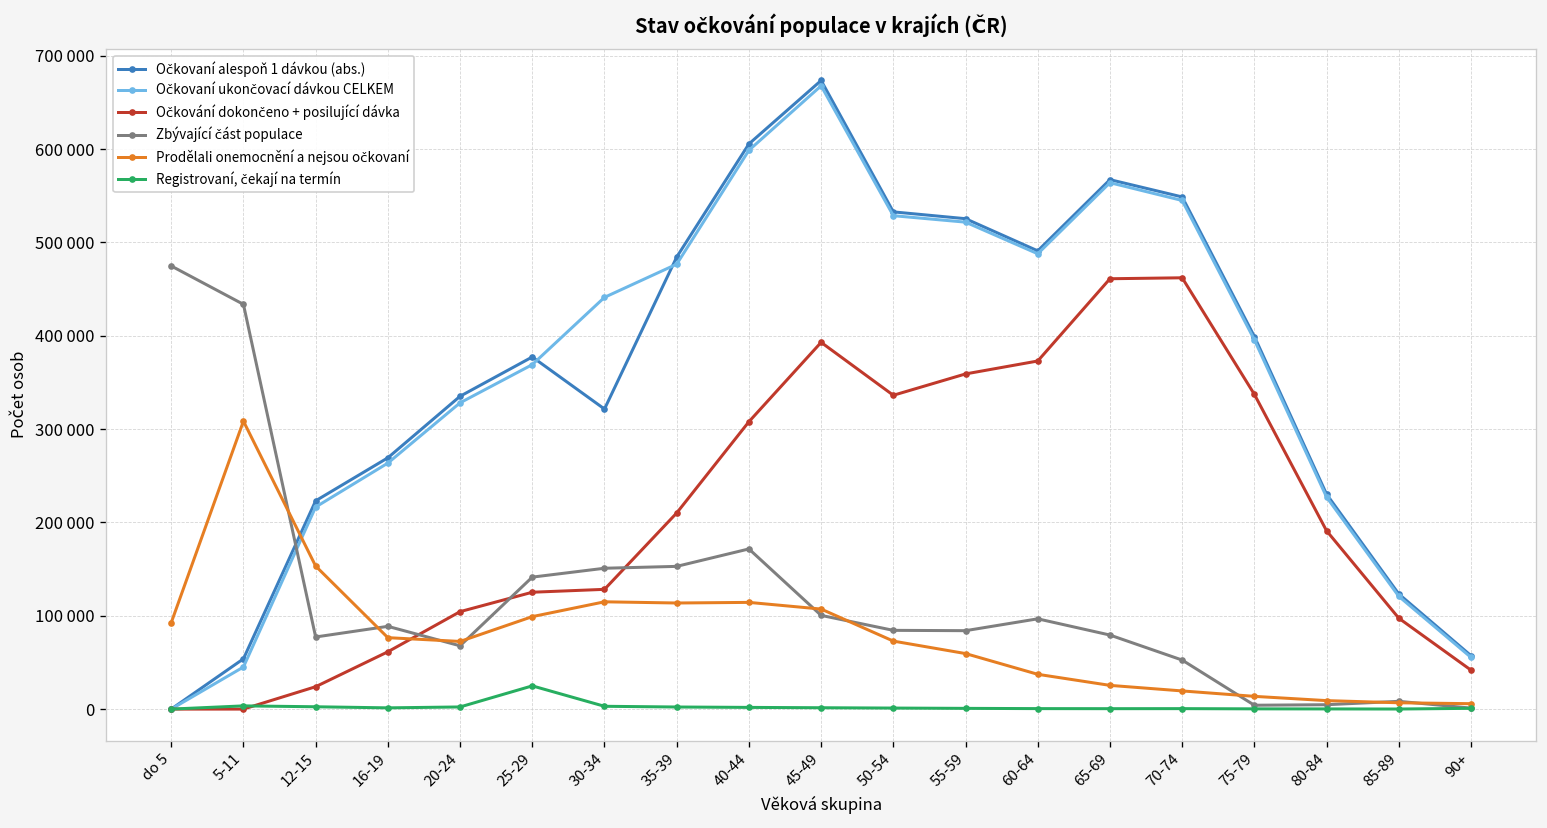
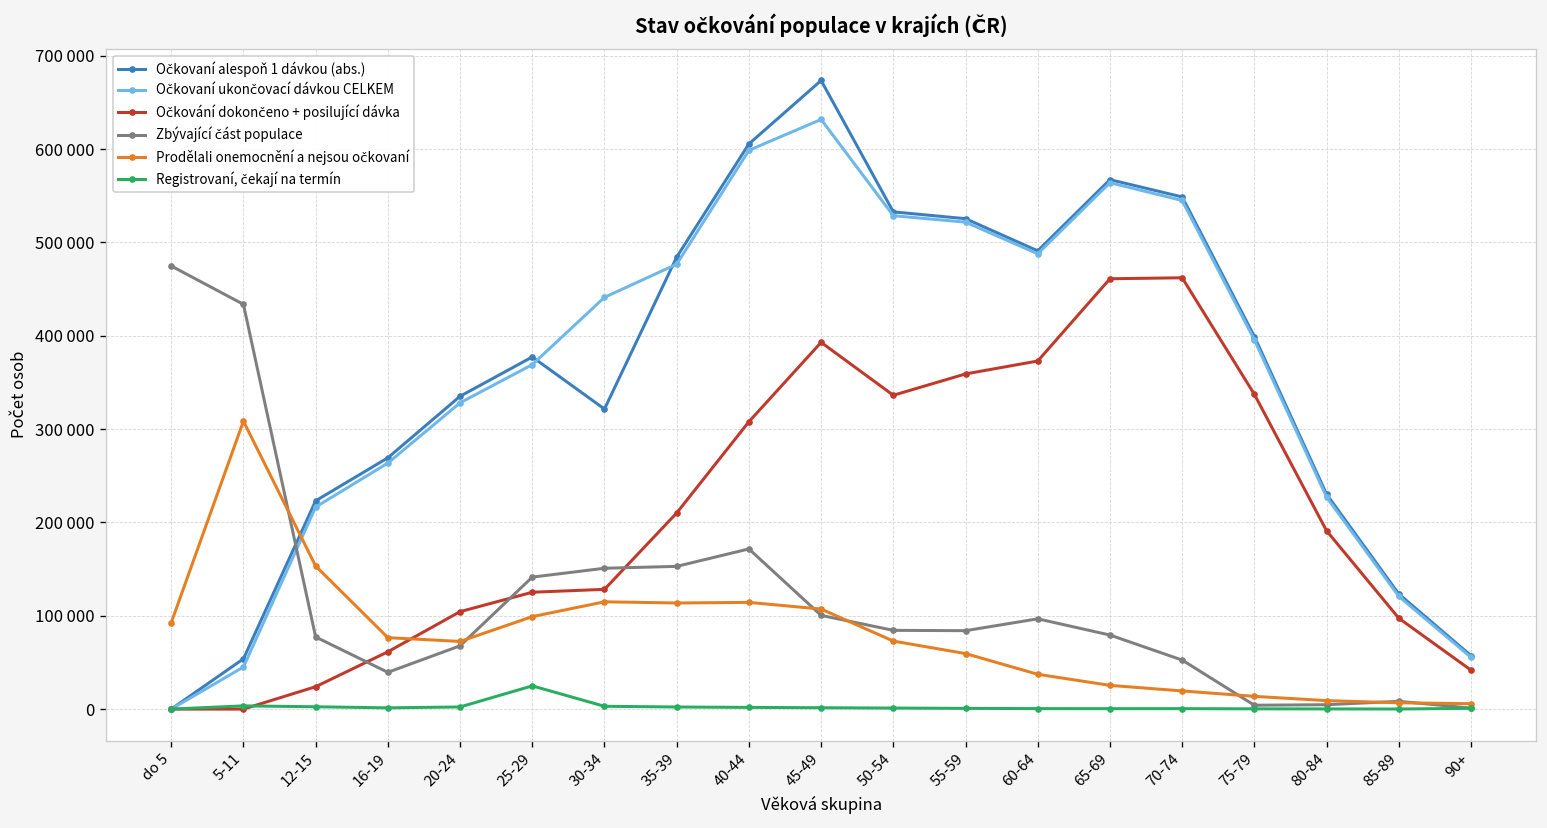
  {
    "Očkovaní alespoň 1 dávkou (abs.)": {
      "5-11": 50000,
      "12-15": 220000,
      "16-19": 270000,
      "20-24": 340000,
      "25-29": 380000,
      "30-34": 320000,
      "35-39": 480000,
      "40-44": 610000,
      "45-49": 670000,
      "50-54": 530000,
      "55-59": 530000,
      "70-74": 550000,
      "75-79": 400000
    },
    "Očkovaní ukončovací dávkou CELKEM": {
      "5-11": 50000,
      "12-15": 220000,
      "16-19": 260000,
      "20-24": 330000,
      "25-29": 370000,
      "30-34": 440000,
      "35-39": 480000,
      "40-44": 600000,
-     "45-49": 670000,
+     "45-49": 630000,
      "50-54": 530000,
      "55-59": 520000,
      "70-74": 540000,
      "75-79": 400000
    },
    "Očkování dokončeno + posilující dávka": {
      "5-11": 0,
      "12-15": 20000,
      "16-19": 60000,
      "20-24": 100000,
      "25-29": 130000,
      "30-34": 130000,
      "35-39": 210000,
      "40-44": 310000,
      "45-49": 390000,
      "50-54": 340000,
      "55-59": 360000,
      "60-64": 370000,
      "65-69": 460000,
      "70-74": 460000,
      "75-79": 340000,
      "80-84": 190000,
      "85-89": 100000,
      "90+": 40000
    },
    "Zbývající část populace": {
      "do 5": 470000,
      "5-11": 430000,
      "12-15": 80000,
-     "16-19": 90000,
+     "16-19": 40000,
      "20-24": 70000,
      "25-29": 140000,
      "30-34": 150000,
      "35-39": 150000,
      "40-44": 170000,
      "45-49": 100000,
      "50-54": 80000,
      "55-59": 80000,
      "60-64": 100000,
      "65-69": 80000,
      "70-74": 50000,
      "75-79": 0,
      "80-84": 0
    },
    "Prodělali onemocnění a nejsou očkovaní": {
      "do 5": 90000,
      "5-11": 310000,
      "12-15": 150000,
      "16-19": 80000,
      "20-24": 70000,
      "25-29": 100000,
      "30-34": 110000,
      "35-39": 110000,
      "40-44": 110000,
      "45-49": 110000,
      "50-54": 70000,
      "55-59": 60000,
      "60-64": 40000,
      "65-69": 30000,
      "70-74": 20000,
      "75-79": 10000,
      "80-84": 10000,
      "90+": 10000
    },
    "Registrovaní, čekají na termín": {
      "5-11": 0,
      "12-15": 0,
      "16-19": 0,
      "20-24": 0,
      "25-29": 20000,
      "30-34": 0,
      "35-39": 0,
      "40-44": 0,
      "45-49": 0,
      "50-54": 0,
      "55-59": 0,
      "60-64": 0,
      "65-69": 0,
      "70-74": 0,
      "75-79": 0,
      "80-84": 0,
      "85-89": 0
    }
  }
